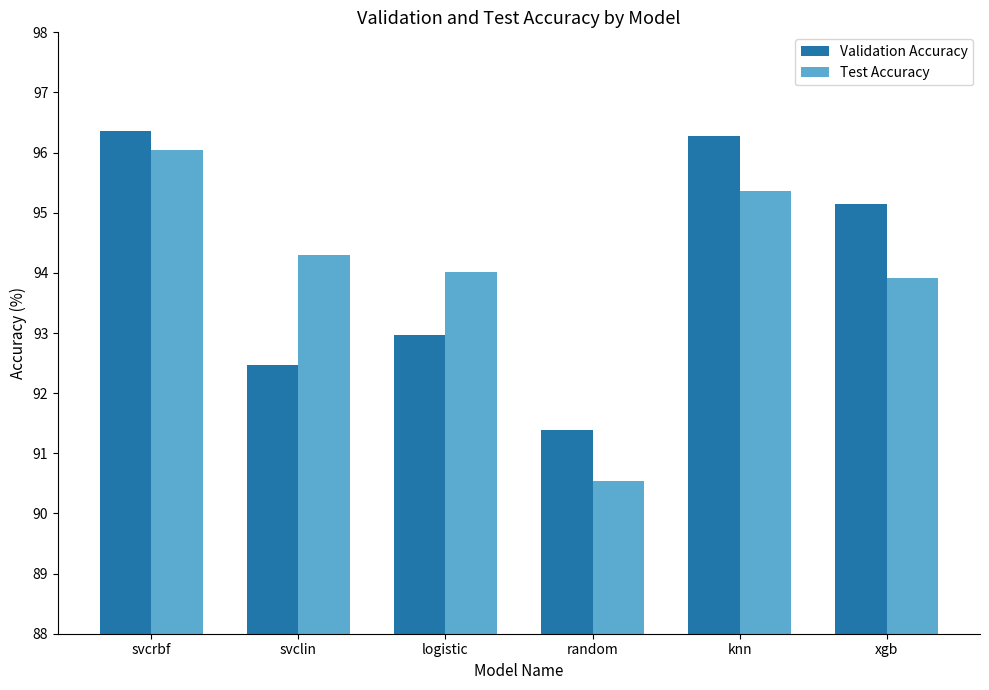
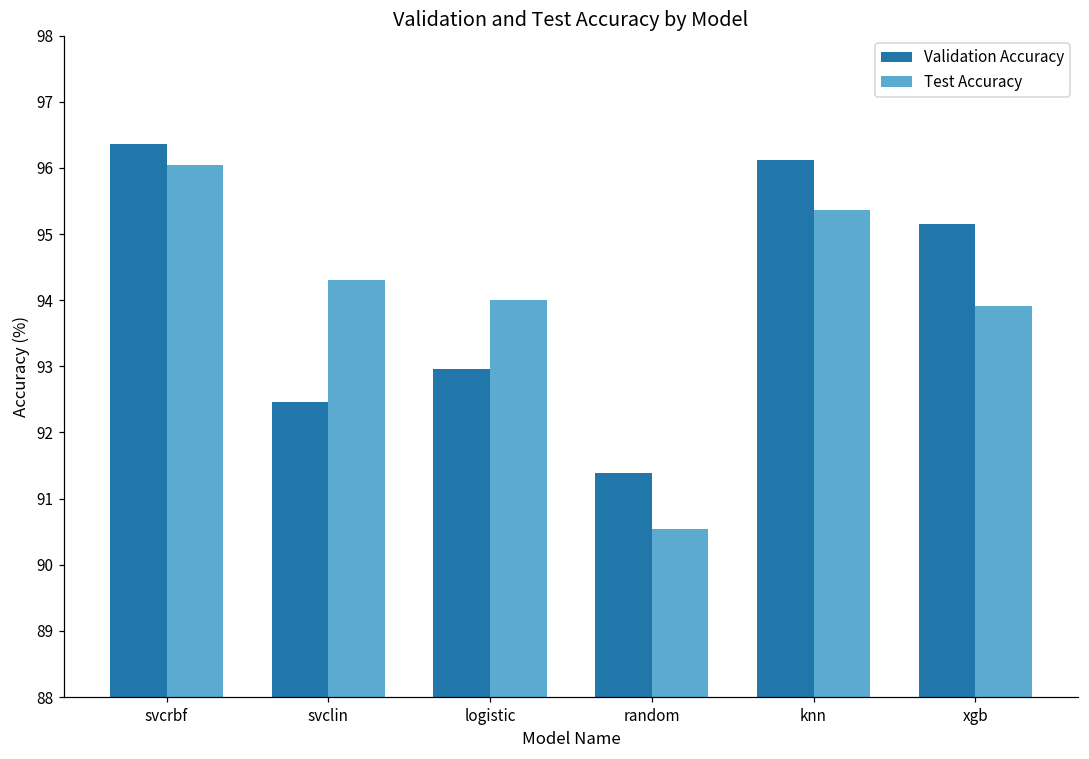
  {
    "Validation Accuracy": {
      "svcrbf": 96.4,
      "svclin": 92.5,
      "logistic": 93.0,
      "random": 91.4,
-     "knn": 96.3,
+     "knn": 96.1,
      "xgb": 95.1
    },
    "Test Accuracy": {
      "svcrbf": 96.0,
      "svclin": 94.3,
      "logistic": 94.0,
      "random": 90.5,
      "knn": 95.4,
      "xgb": 93.9
    }
  }
